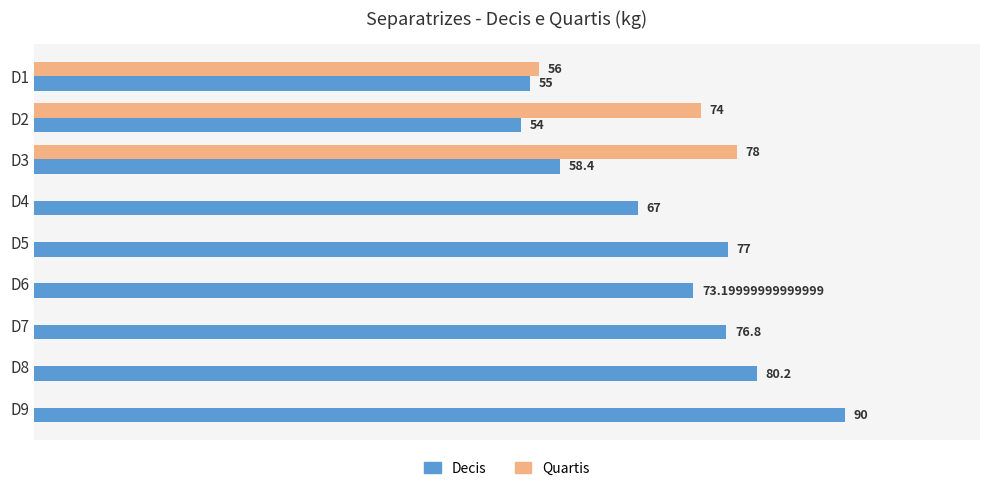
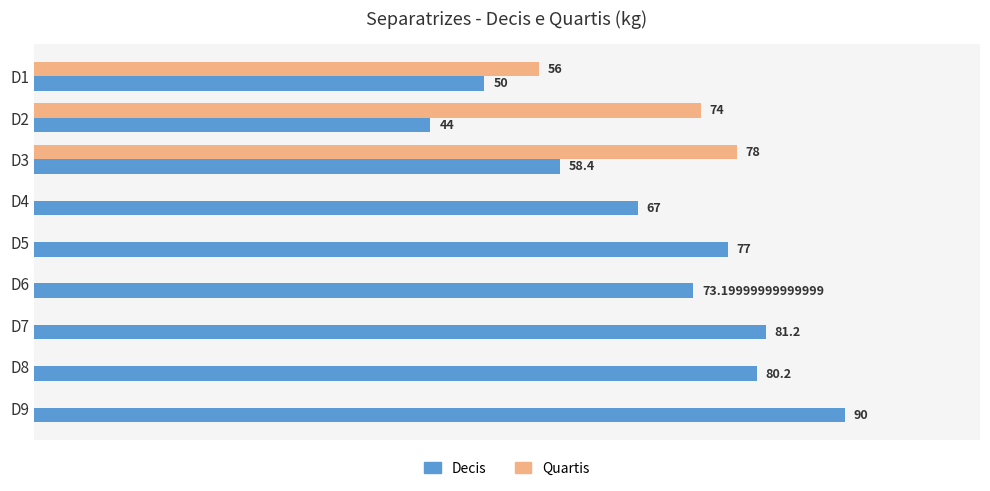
  {
    "Decis": {
-     "D1": 55,
-     "D2": 54,
+     "D1": 50,
+     "D2": 44,
      "D3": 58.4,
      "D4": 67,
      "D5": 77,
      "D6": 73.19999999999999,
-     "D7": 76.8,
+     "D7": 81.2,
      "D8": 80.2,
      "D9": 90
    }
  }
